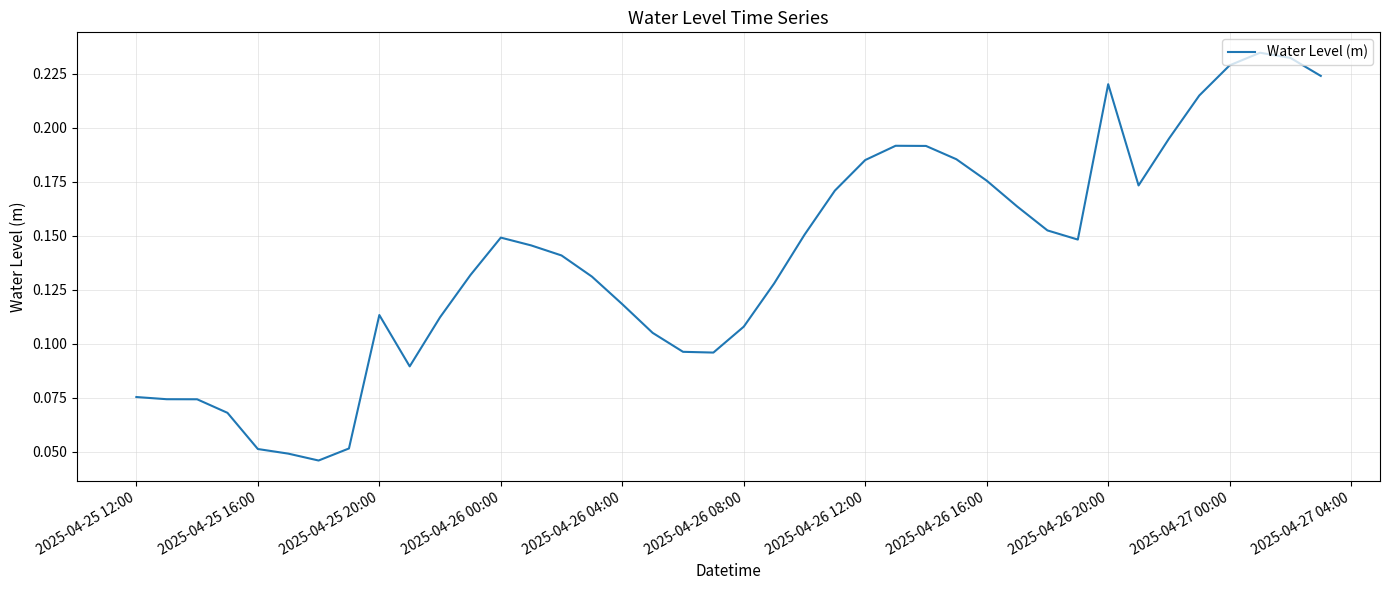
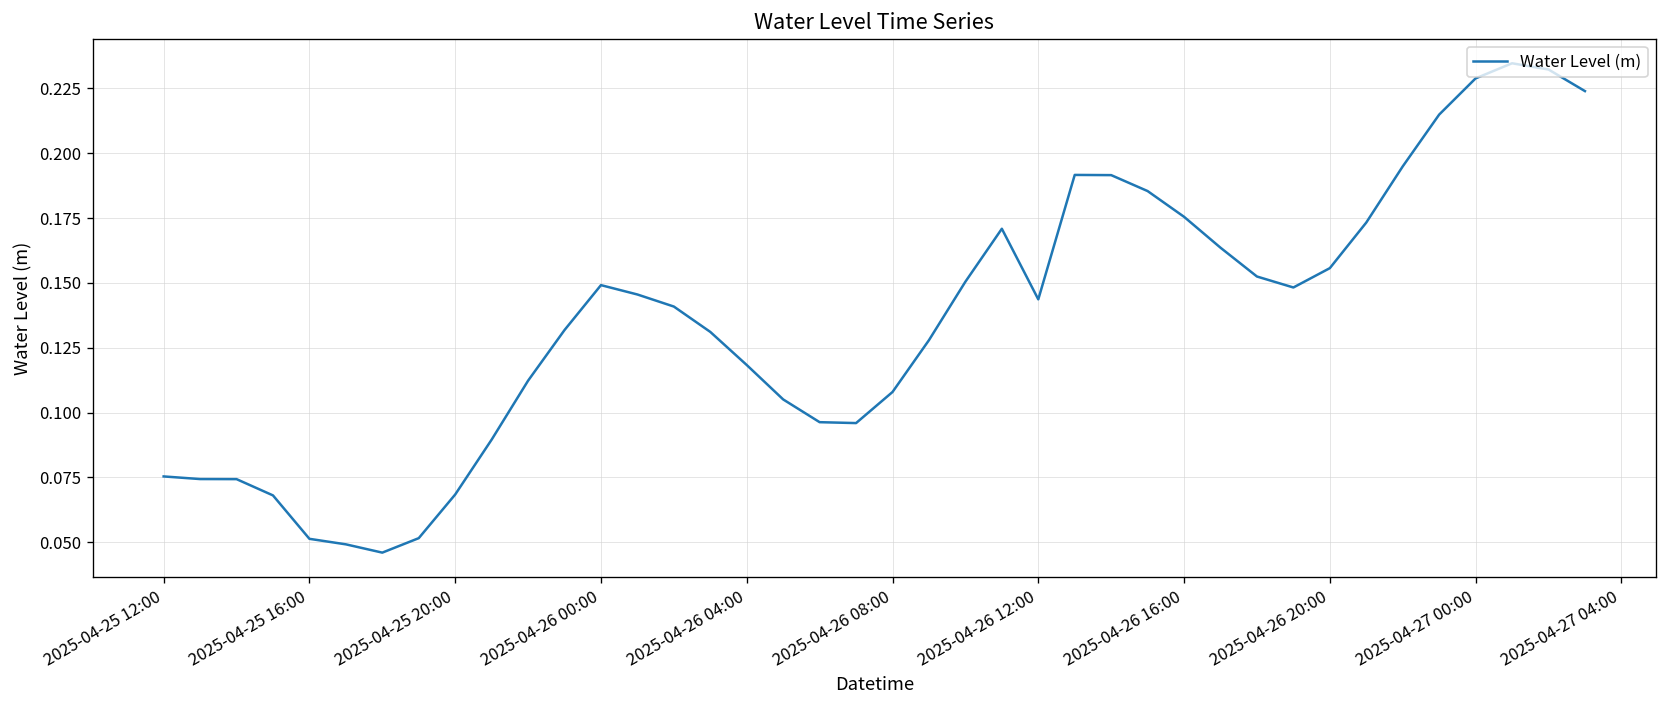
  {
    "2025-04-25 12:00": 0.075,
    "2025-04-25 16:00": 0.051,
-   "2025-04-25 20:00": 0.113,
+   "2025-04-25 20:00": 0.068,
    "2025-04-26 00:00": 0.149,
    "2025-04-26 04:00": 0.118,
    "2025-04-26 08:00": 0.108,
-   "2025-04-26 12:00": 0.185,
+   "2025-04-26 12:00": 0.144,
    "2025-04-26 16:00": 0.175,
-   "2025-04-26 20:00": 0.220,
+   "2025-04-26 20:00": 0.156,
    "2025-04-27 00:00": 0.229
  }
